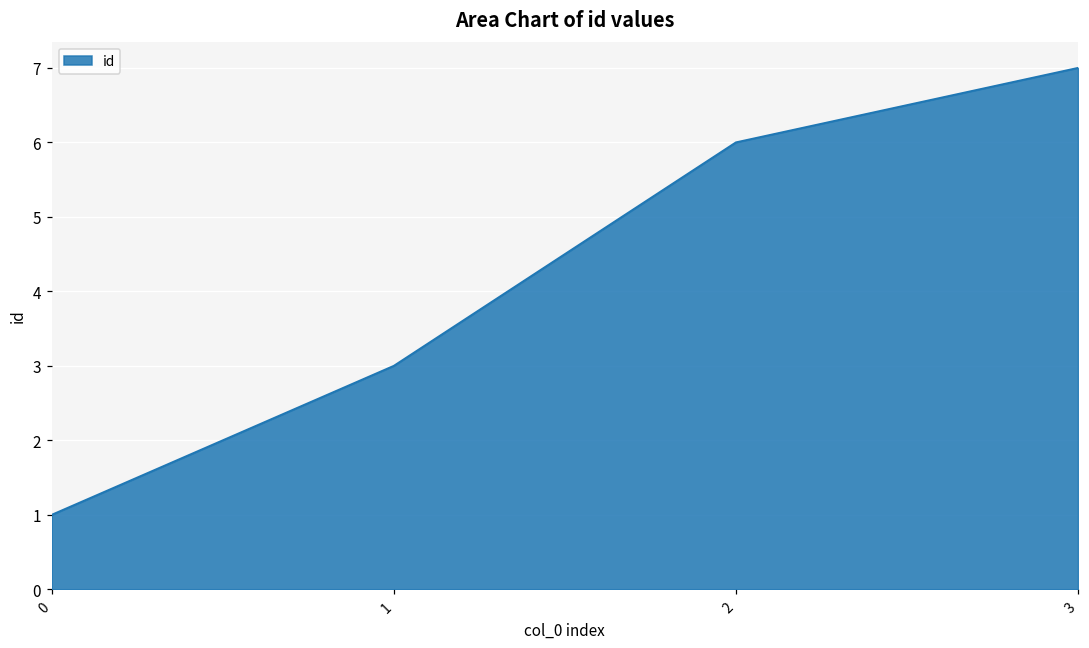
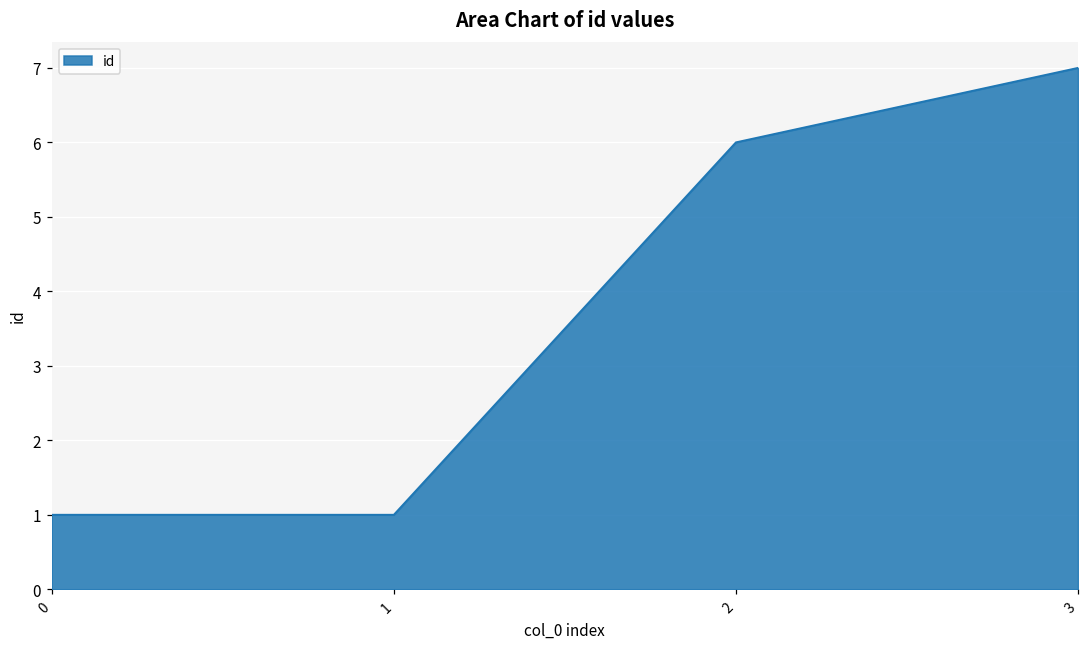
  {
    "0": 1,
-   "1": 3,
+   "1": 1,
    "2": 6,
    "3": 7
  }
